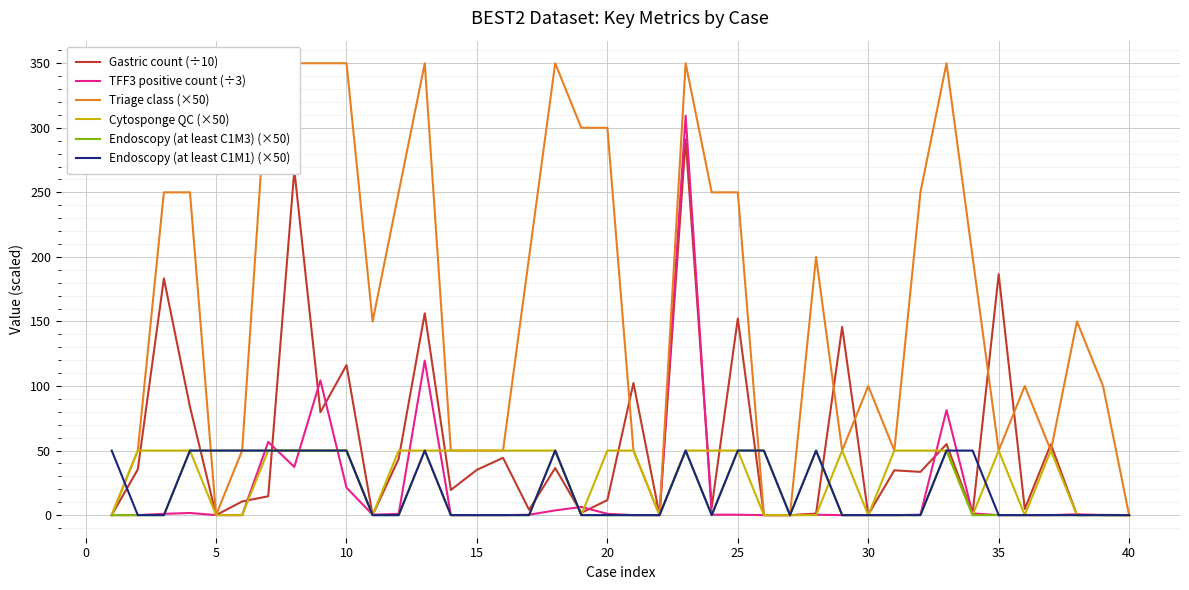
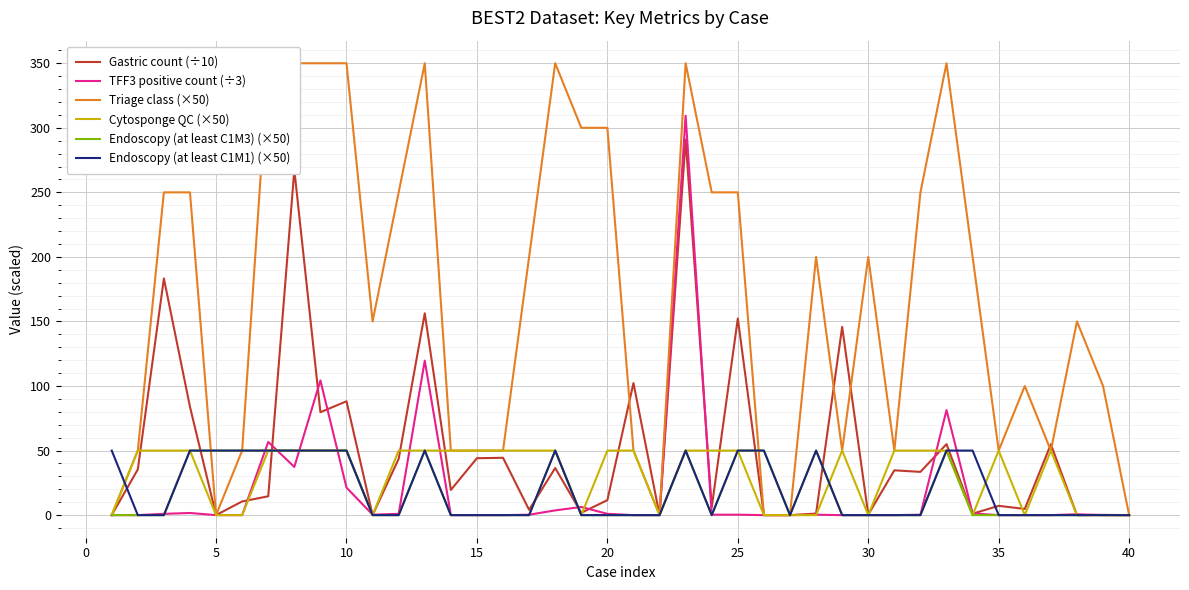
  {
    "Gastric count (÷10)": {
-     "10": 116,
-     "15": 35,
+     "10": 88,
+     "15": 44,
      "20": 12,
      "25": 152,
-     "35": 187
+     "35": 7
    },
    "TFF3 positive count (÷3)": {
      "10": 21,
      "25": 0
    },
    "Triage class (×50)": {
      "10": 350,
      "20": 300,
      "25": 250,
-     "30": 100
+     "30": 200
    },
    "Cytosponge QC (×50)": {
      "20": 50
    }
  }
